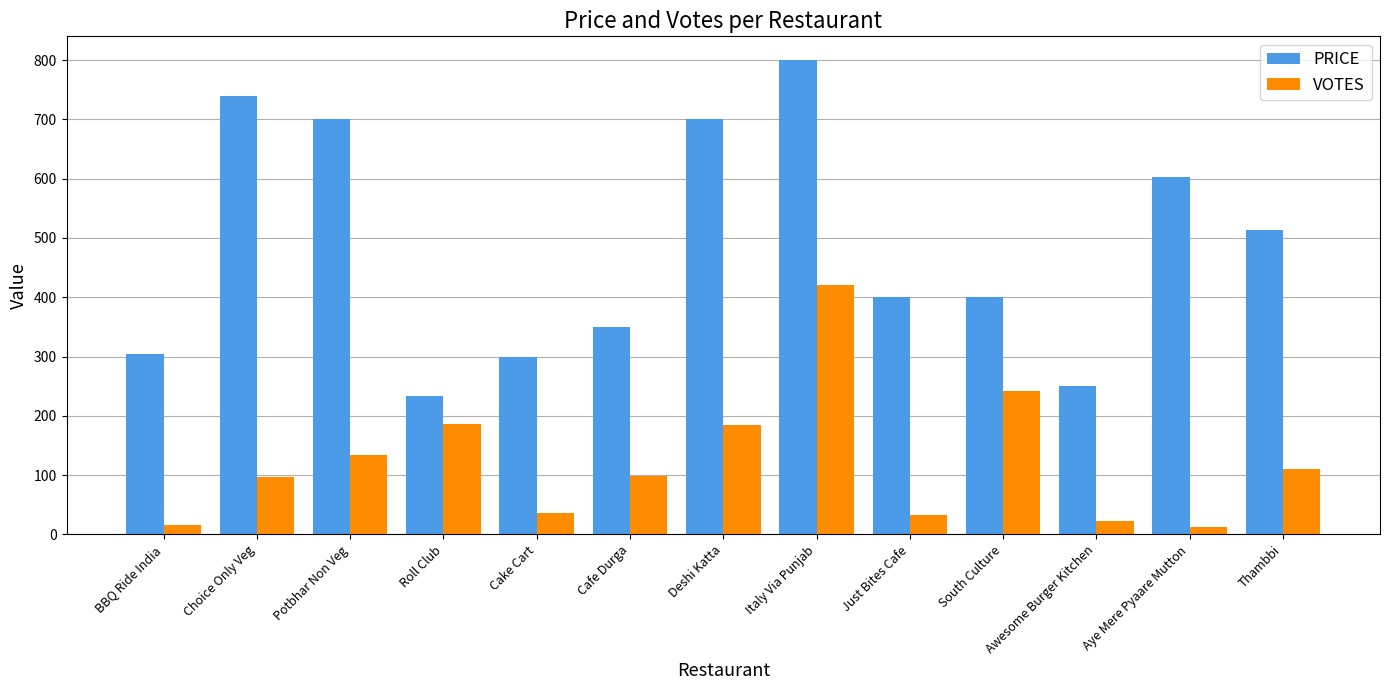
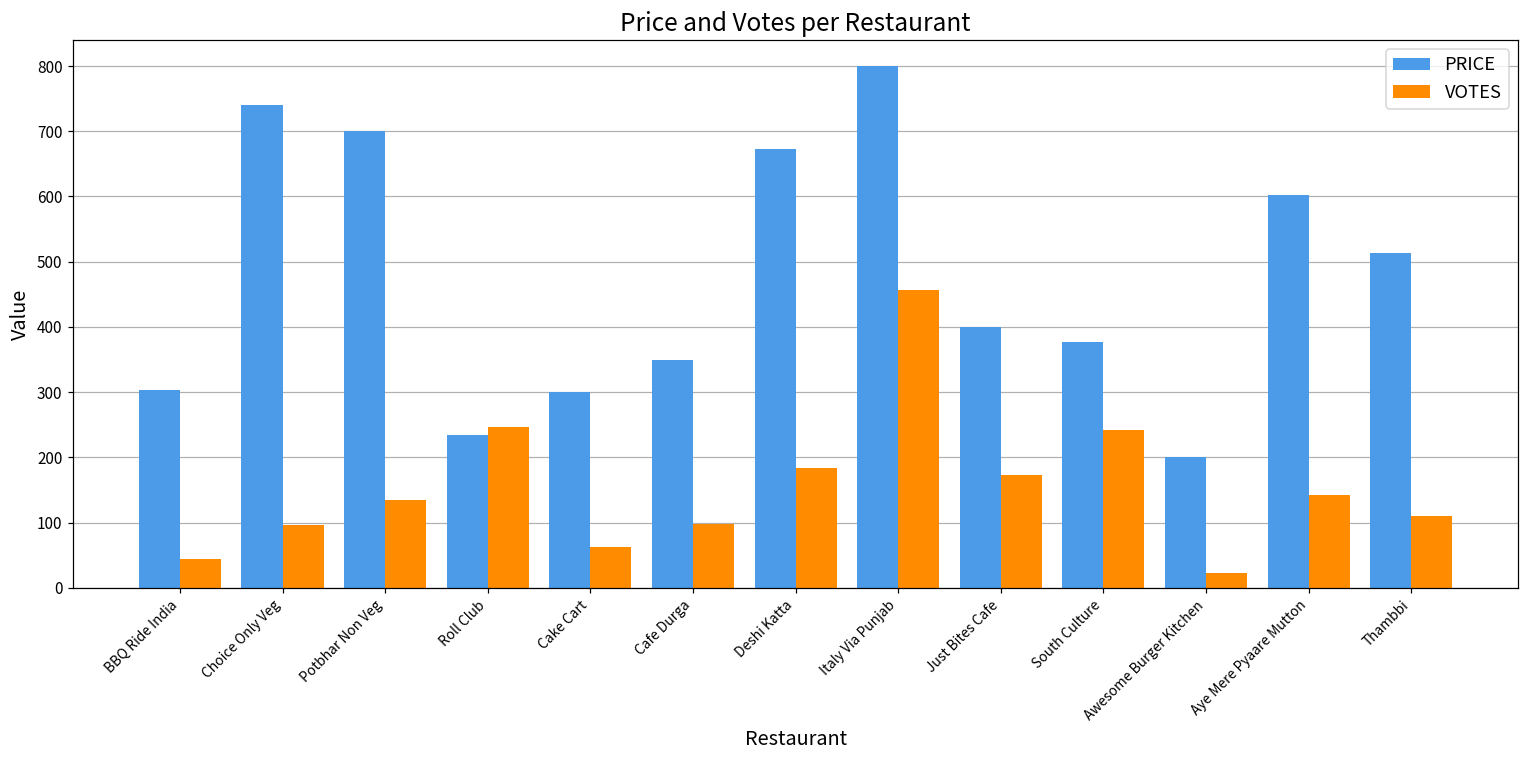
  {
    "PRICE": {
      "BBQ Ride India": 300,
      "Choice Only Veg": 740,
      "Potbhar Non Veg": 700,
      "Roll Club": 230,
      "Cake Cart": 300,
      "Cafe Durga": 350,
-     "Deshi Katta": 700,
+     "Deshi Katta": 670,
      "Italy Via Punjab": 800,
      "Just Bites Cafe": 400,
-     "South Culture": 400,
-     "Awesome Burger Kitchen": 250,
+     "South Culture": 380,
+     "Awesome Burger Kitchen": 200,
      "Aye Mere Pyaare Mutton": 600,
      "Thambbi": 510
    },
    "VOTES": {
-     "BBQ Ride India": 20,
+     "BBQ Ride India": 40,
      "Choice Only Veg": 100,
      "Potbhar Non Veg": 130,
-     "Roll Club": 190,
-     "Cake Cart": 40,
+     "Roll Club": 250,
+     "Cake Cart": 60,
      "Cafe Durga": 100,
      "Deshi Katta": 180,
-     "Italy Via Punjab": 420,
-     "Just Bites Cafe": 30,
+     "Italy Via Punjab": 460,
+     "Just Bites Cafe": 170,
      "South Culture": 240,
      "Awesome Burger Kitchen": 20,
-     "Aye Mere Pyaare Mutton": 10,
+     "Aye Mere Pyaare Mutton": 140,
      "Thambbi": 110
    }
  }
